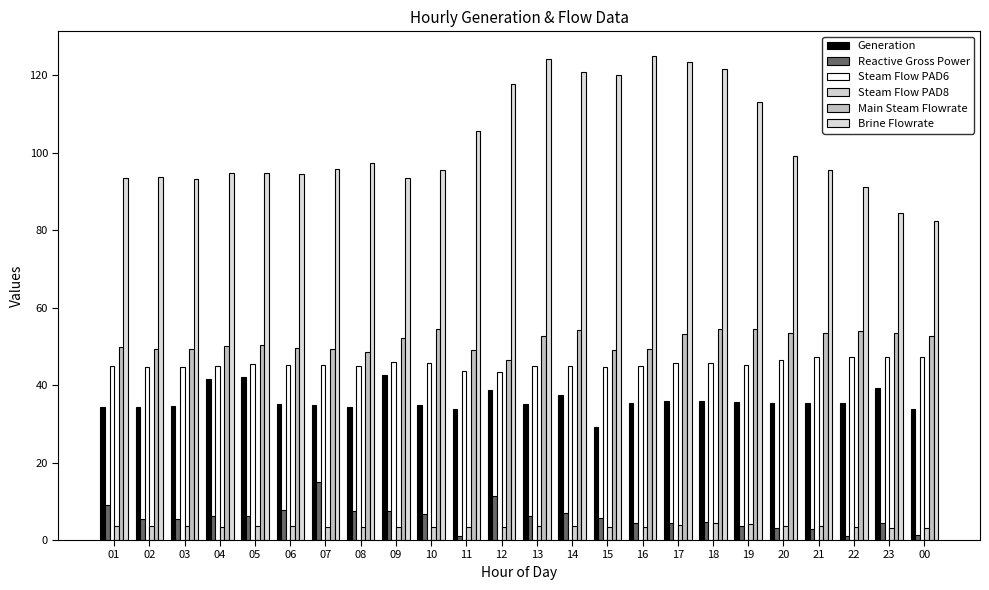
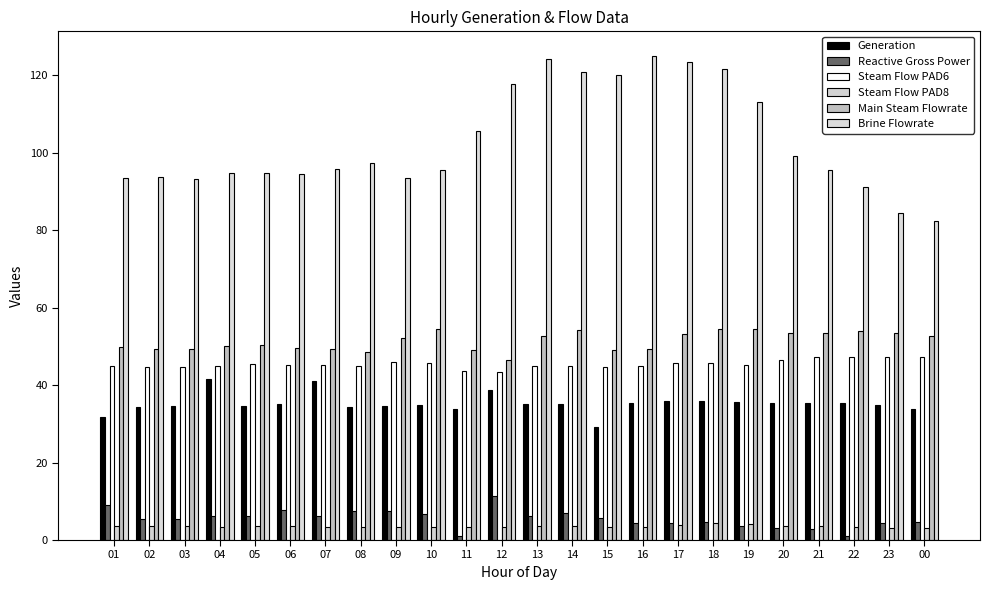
  {
    "Generation": {
-     "01": 34,
+     "01": 32,
      "02": 34,
      "03": 35,
      "04": 42,
-     "05": 42,
+     "05": 35,
      "06": 35,
-     "07": 35,
+     "07": 41,
      "08": 34,
-     "09": 43,
+     "09": 35,
      "10": 35,
      "11": 34,
      "12": 39,
      "13": 35,
-     "14": 38,
+     "14": 35,
      "15": 29,
      "16": 35,
      "17": 36,
      "18": 36,
      "19": 36,
      "20": 35,
      "21": 35,
      "22": 35,
-     "23": 39,
+     "23": 35,
      "00": 34
    },
    "Reactive Gross Power": {
      "01": 9,
      "02": 6,
      "03": 5,
      "04": 6,
      "05": 6,
      "06": 8,
-     "07": 15,
+     "07": 6,
      "08": 8,
      "09": 8,
      "10": 7,
      "11": 1,
      "12": 11,
      "13": 6,
      "14": 7,
      "15": 6,
      "16": 4,
      "17": 4,
      "18": 5,
      "19": 4,
      "20": 3,
      "21": 3,
      "22": 1,
      "23": 4,
-     "00": 1
+     "00": 5
    },
    "Steam Flow PAD6": {
      "01": 45,
      "02": 45,
      "03": 45,
      "04": 45,
      "05": 45,
      "06": 45,
      "07": 45,
      "08": 45,
      "09": 46,
      "10": 46,
      "11": 44,
      "12": 43,
      "13": 45,
      "14": 45,
      "15": 45,
      "16": 45,
      "17": 46,
      "18": 46,
      "19": 45,
      "20": 46,
      "21": 47,
      "22": 47,
      "23": 47,
      "00": 47
    }
  }
